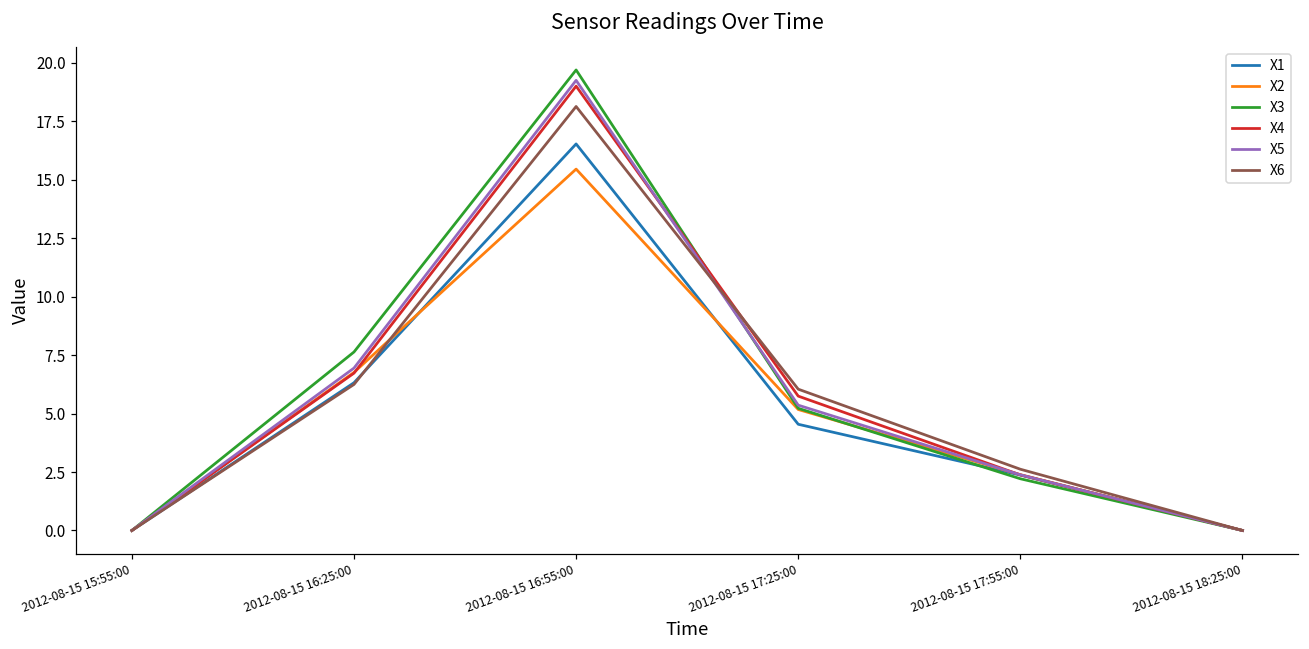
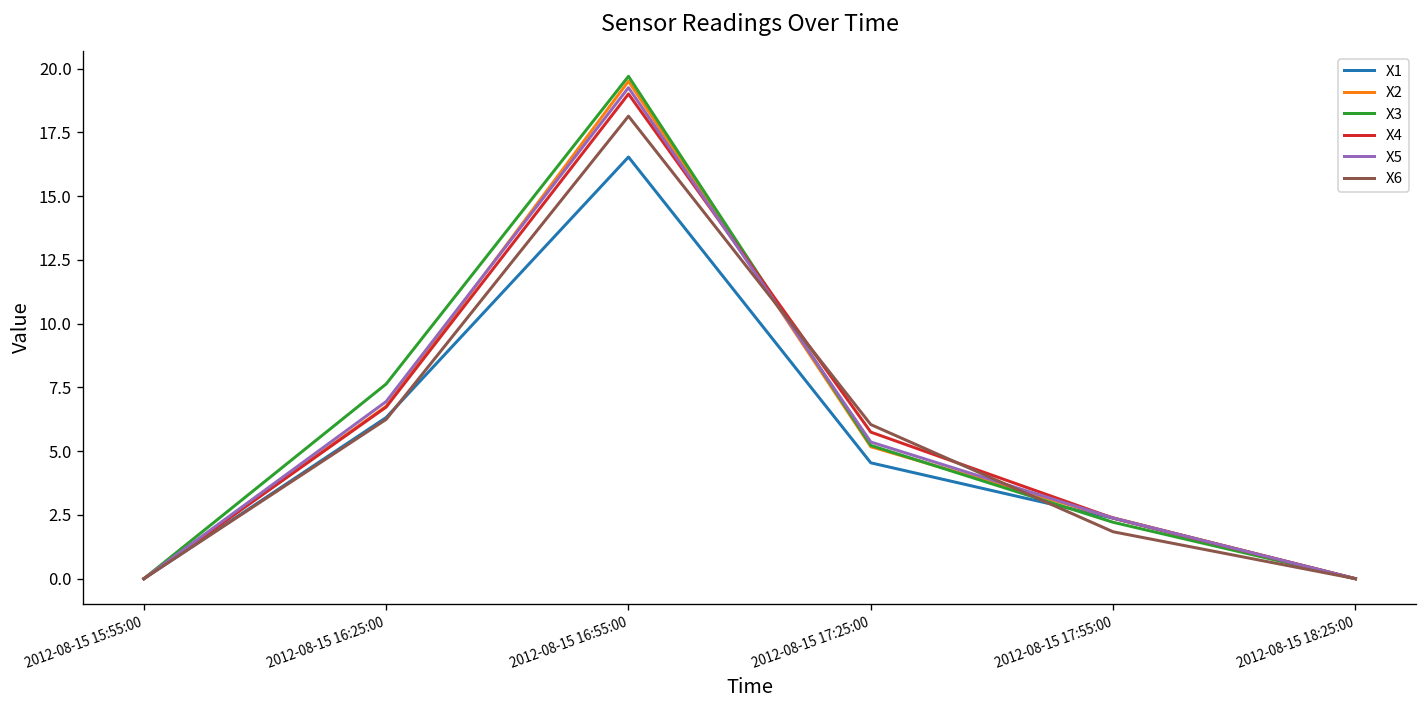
  {
    "X1": {
      "2012-08-15 16:55:00": 16.5,
      "2012-08-15 17:25:00": 4.5
    },
    "X2": {
-     "2012-08-15 16:55:00": 15.5
+     "2012-08-15 16:55:00": 19.5
    },
    "X3": {
      "2012-08-15 16:25:00": 7.6,
      "2012-08-15 16:55:00": 19.7,
      "2012-08-15 17:55:00": 2.2
    },
    "X4": {
      "2012-08-15 16:55:00": 19.0,
      "2012-08-15 17:25:00": 5.7
    },
    "X5": {
      "2012-08-15 16:25:00": 6.9,
      "2012-08-15 16:55:00": 19.3,
      "2012-08-15 17:25:00": 5.4
    },
    "X6": {
      "2012-08-15 16:55:00": 18.1,
      "2012-08-15 17:25:00": 6.0,
-     "2012-08-15 17:55:00": 2.6
+     "2012-08-15 17:55:00": 1.8
    }
  }
